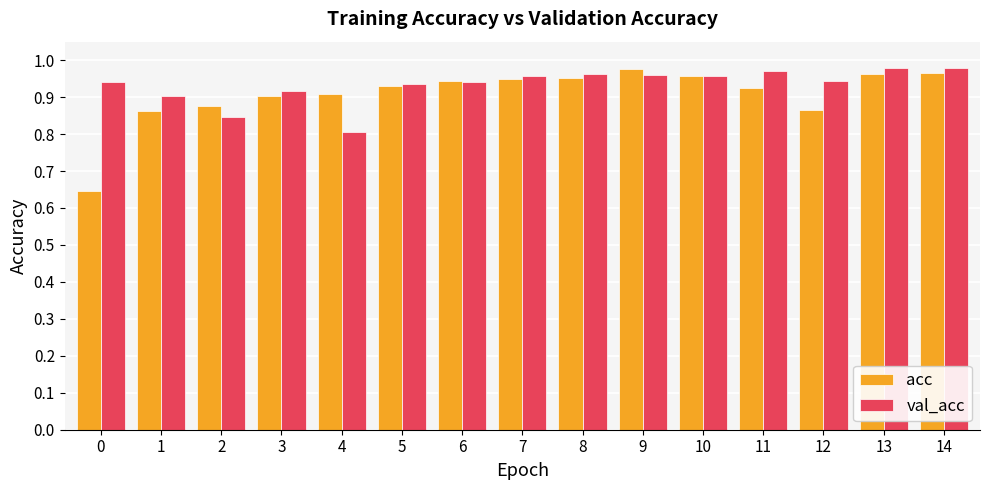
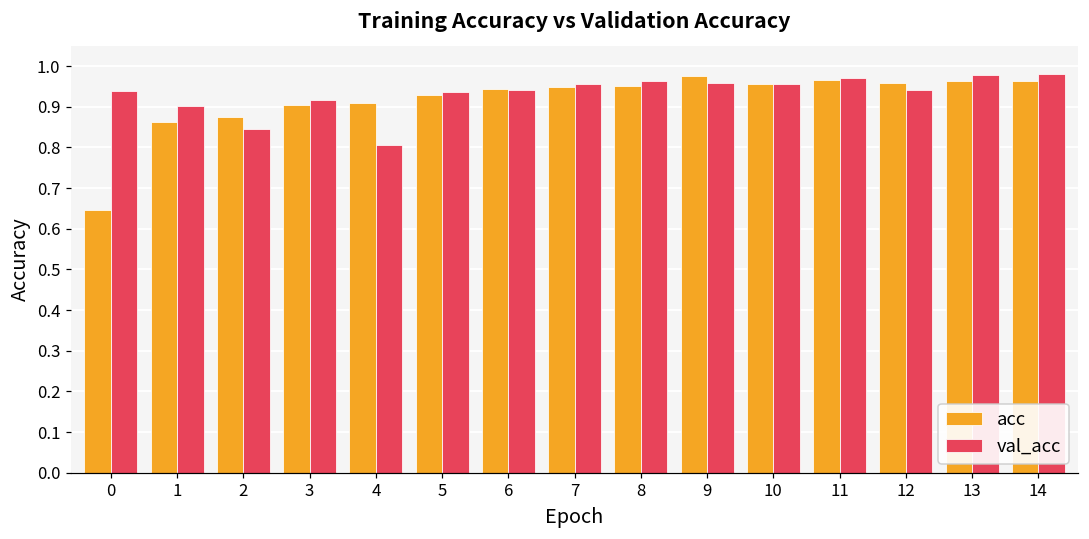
  {
    "acc": {
      "0": 0.65,
      "1": 0.86,
      "2": 0.88,
      "3": 0.90,
      "4": 0.91,
      "5": 0.93,
      "6": 0.94,
      "7": 0.95,
      "8": 0.95,
      "9": 0.98,
      "10": 0.96,
-     "11": 0.93,
-     "12": 0.87,
+     "11": 0.97,
+     "12": 0.96,
      "13": 0.96,
      "14": 0.96
    },
    "val_acc": {
      "0": 0.94,
      "1": 0.90,
      "2": 0.85,
      "3": 0.92,
      "4": 0.81,
      "5": 0.94,
      "6": 0.94,
      "7": 0.96,
      "8": 0.96,
      "9": 0.96,
      "10": 0.96,
      "11": 0.97,
      "12": 0.94,
      "13": 0.98,
      "14": 0.98
    }
  }
